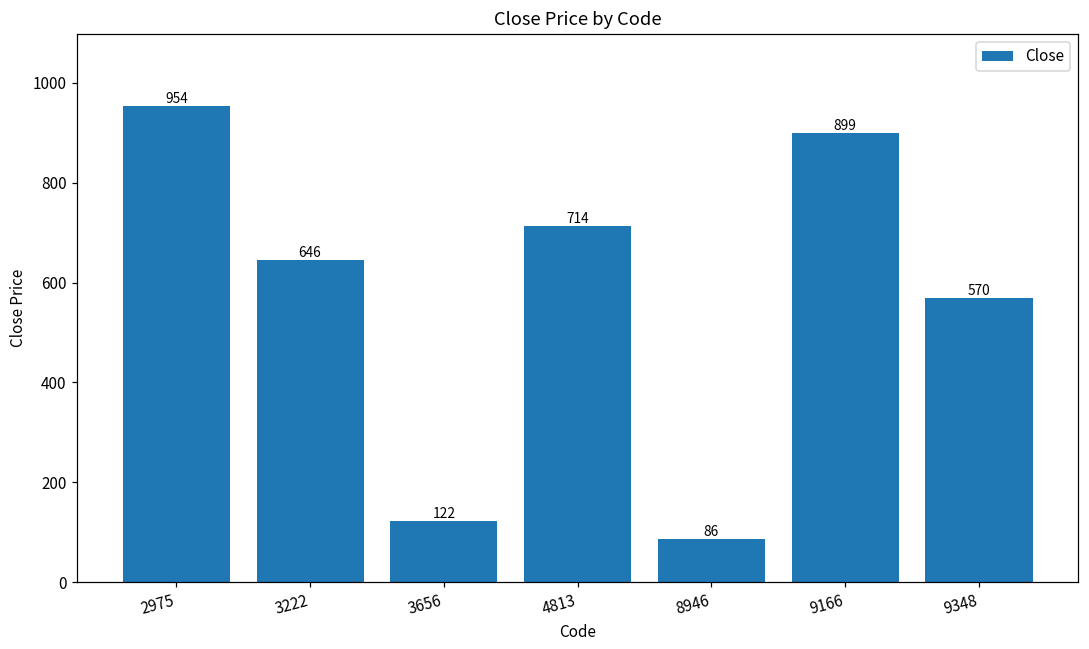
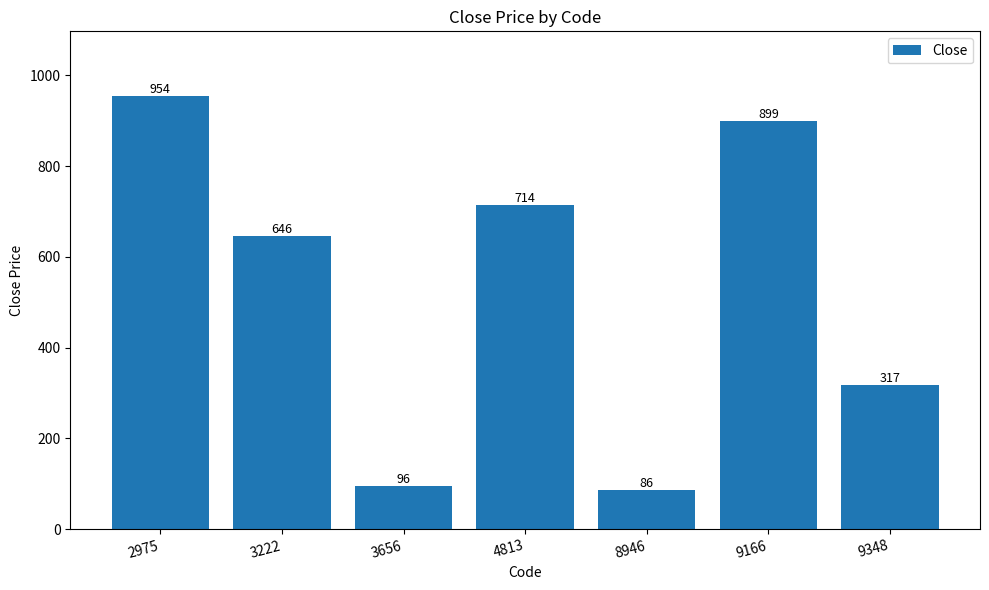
  {
    "2975": 954,
    "3222": 646,
-   "3656": 122,
+   "3656": 96,
    "4813": 714,
    "8946": 86,
    "9166": 899,
-   "9348": 570
+   "9348": 317
  }
